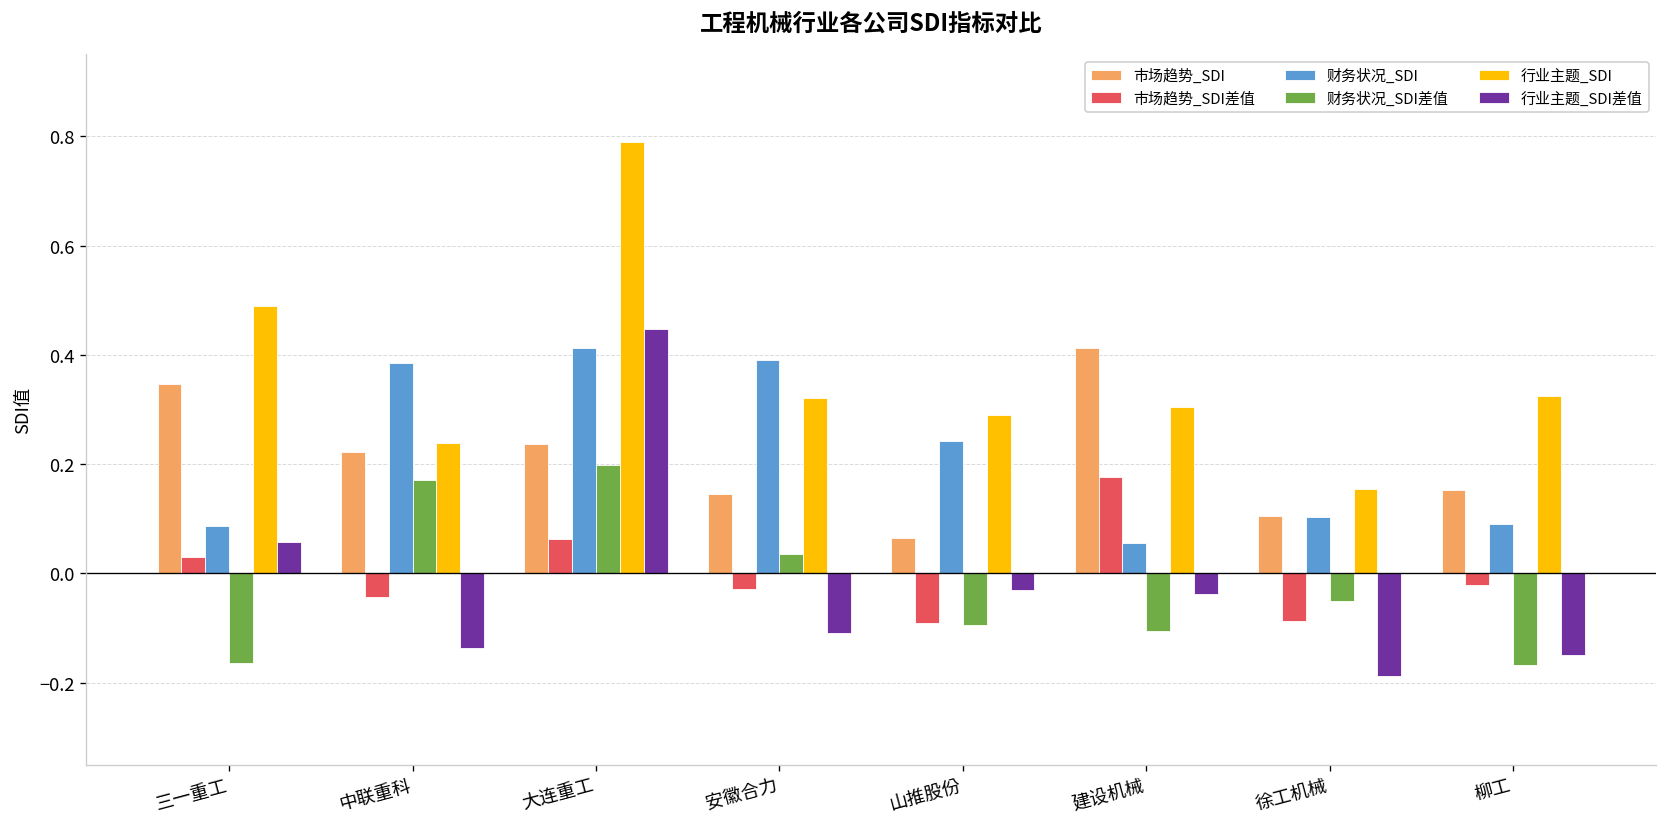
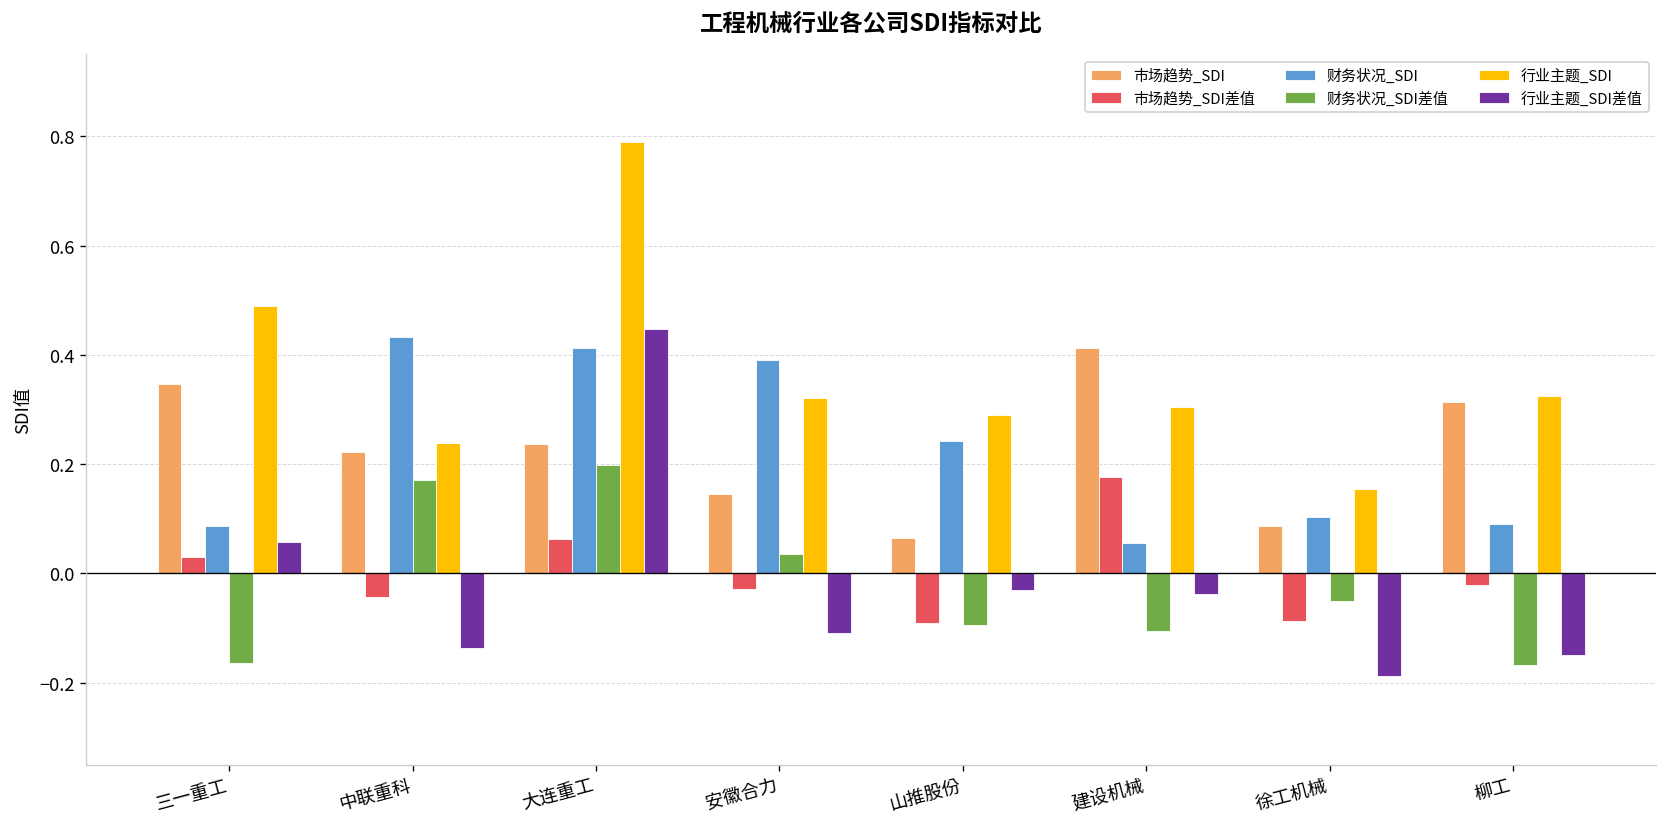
  {
    "市场趋势_SDI": {
      "三一重工": 0.35,
      "中联重科": 0.22,
      "大连重工": 0.24,
      "安徽合力": 0.14,
      "山推股份": 0.06,
      "建设机械": 0.41,
-     "徐工机械": 0.10,
-     "柳工": 0.15
+     "徐工机械": 0.09,
+     "柳工": 0.31
    },
    "市场趋势_SDI差值": {
      "三一重工": 0.03,
      "中联重科": -0.04,
      "大连重工": 0.06,
      "安徽合力": -0.03,
      "山推股份": -0.09,
      "建设机械": 0.18,
      "徐工机械": -0.09,
      "柳工": -0.02
    },
    "财务状况_SDI": {
      "三一重工": 0.09,
-     "中联重科": 0.39,
+     "中联重科": 0.43,
      "大连重工": 0.41,
      "安徽合力": 0.39,
      "山推股份": 0.24,
      "建设机械": 0.06,
      "徐工机械": 0.10,
      "柳工": 0.09
    },
    "财务状况_SDI差值": {
      "三一重工": -0.16,
      "中联重科": 0.17,
      "大连重工": 0.20,
      "安徽合力": 0.04,
      "山推股份": -0.09,
      "建设机械": -0.10,
      "徐工机械": -0.05,
      "柳工": -0.17
    },
    "行业主题_SDI": {
      "三一重工": 0.49,
      "中联重科": 0.24,
      "大连重工": 0.79,
      "安徽合力": 0.32,
      "山推股份": 0.29,
      "建设机械": 0.30,
      "徐工机械": 0.15,
      "柳工": 0.33
    },
    "行业主题_SDI差值": {
      "三一重工": 0.06,
      "中联重科": -0.14,
      "大连重工": 0.45,
      "安徽合力": -0.11,
      "山推股份": -0.03,
      "建设机械": -0.04,
      "徐工机械": -0.19,
      "柳工": -0.15
    }
  }
